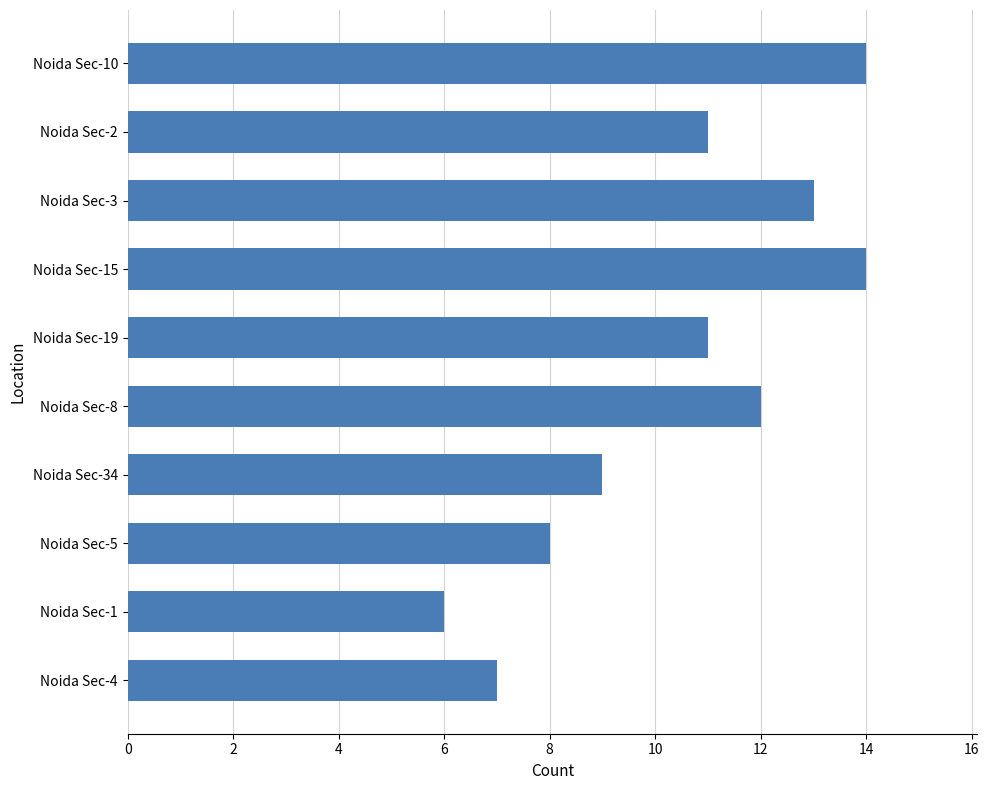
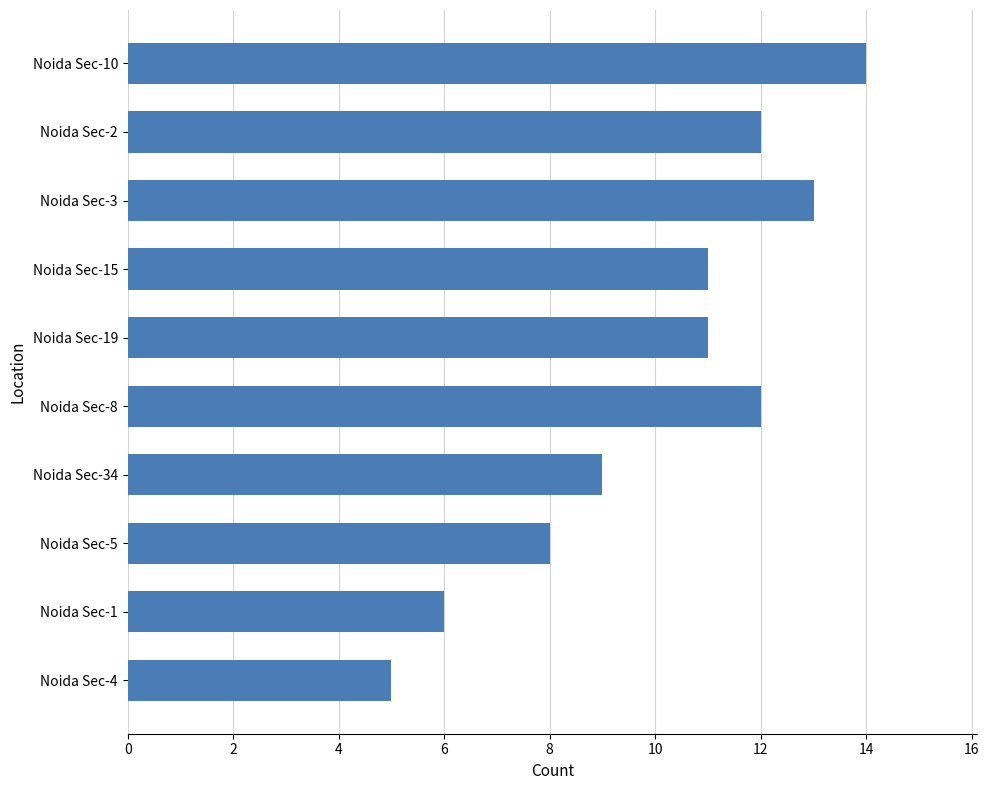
  {
    "Noida Sec-10": 14,
-   "Noida Sec-2": 11,
+   "Noida Sec-2": 12,
    "Noida Sec-3": 13,
-   "Noida Sec-15": 14,
+   "Noida Sec-15": 11,
    "Noida Sec-19": 11,
    "Noida Sec-8": 12,
    "Noida Sec-34": 9,
    "Noida Sec-5": 8,
    "Noida Sec-1": 6,
-   "Noida Sec-4": 7
+   "Noida Sec-4": 5
  }
